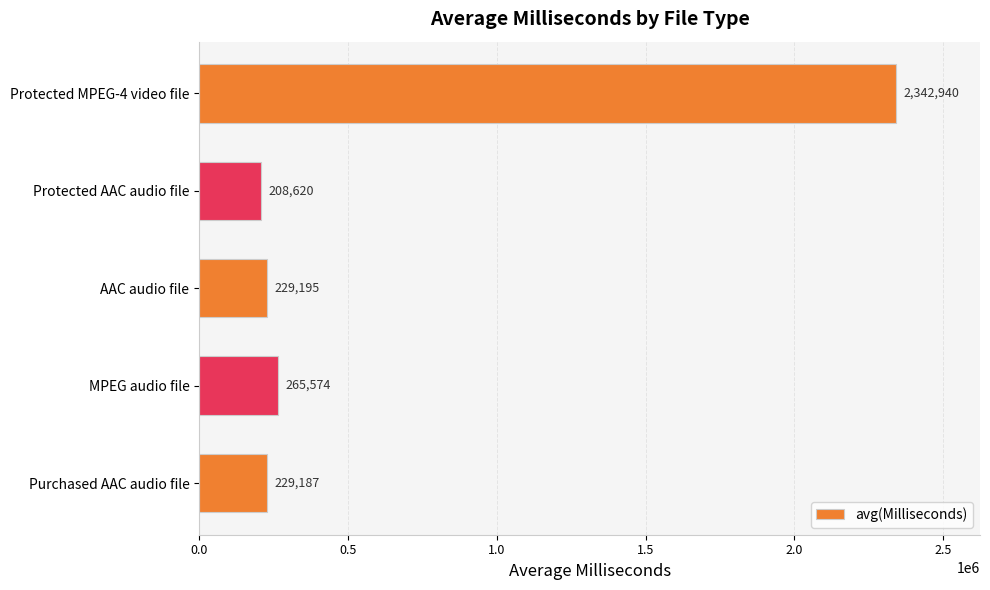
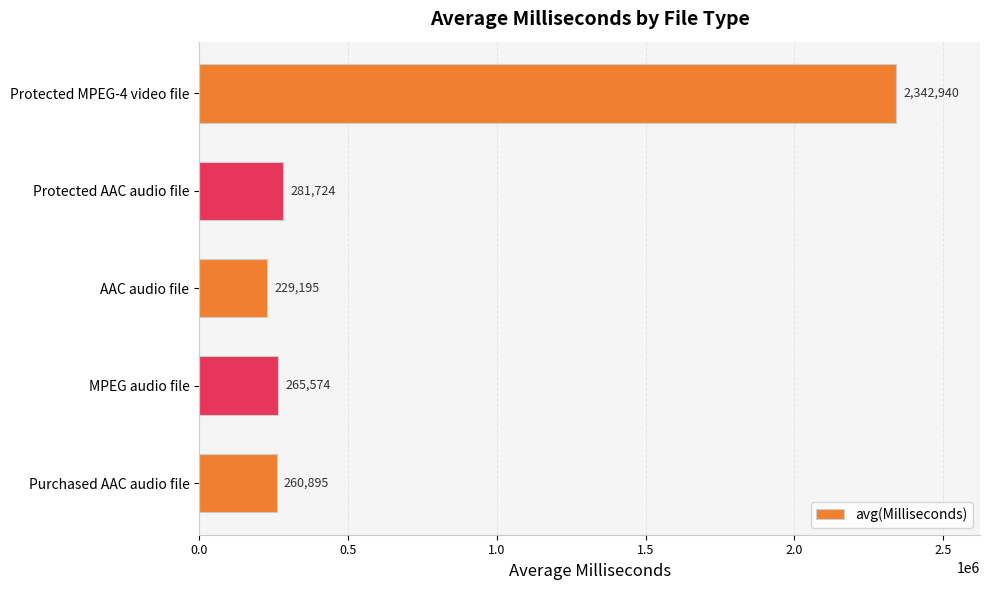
  {
    "Protected MPEG-4 video file": "2,342,940",
-   "Protected AAC audio file": "208,620",
+   "Protected AAC audio file": "281,724",
    "AAC audio file": "229,195",
    "MPEG audio file": "265,574",
-   "Purchased AAC audio file": "229,187"
+   "Purchased AAC audio file": "260,895"
  }
